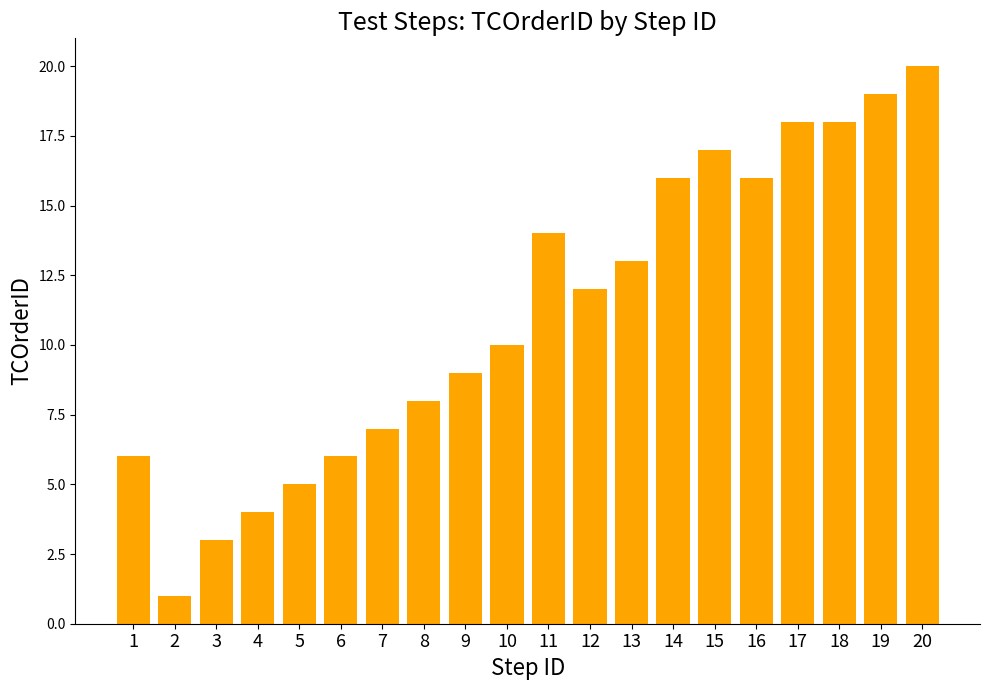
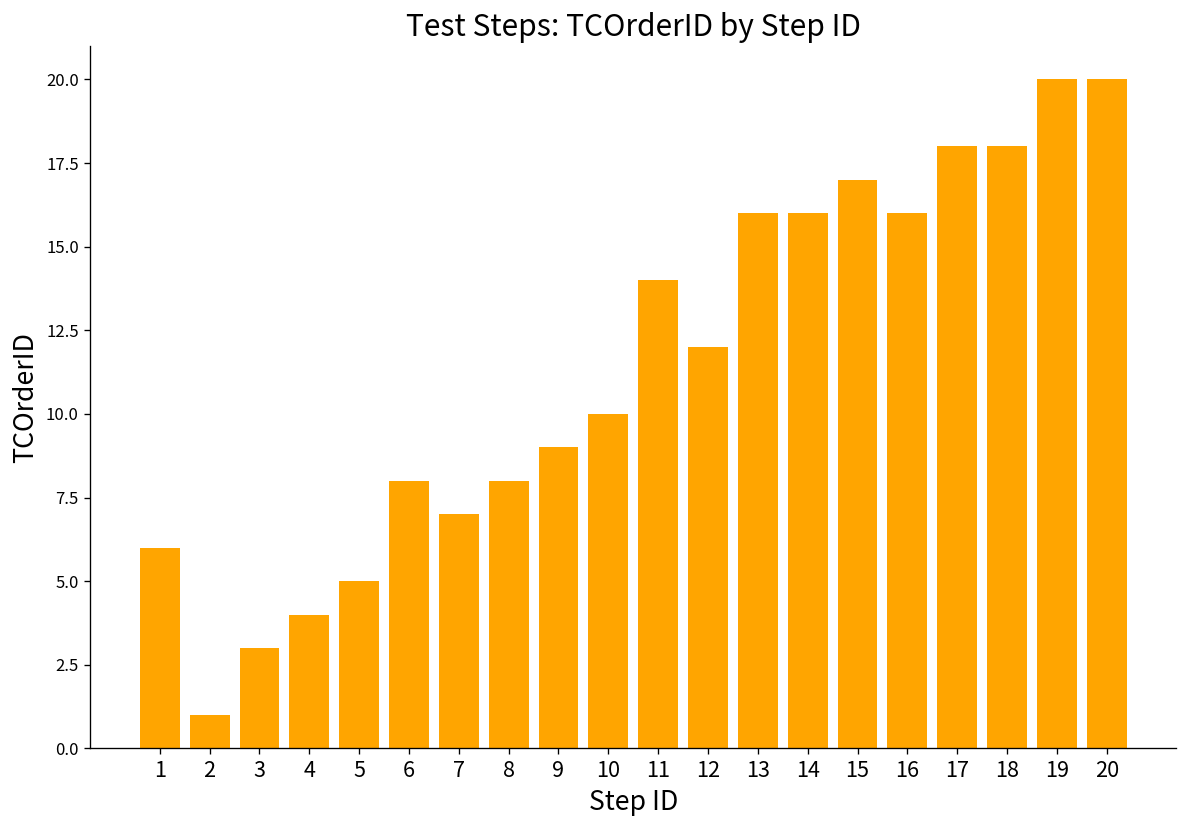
  {
    "1": 6,
    "2": 1,
    "3": 3,
    "4": 4,
    "5": 5,
-   "6": 6,
+   "6": 8,
    "7": 7,
    "8": 8,
    "9": 9,
    "10": 10,
    "11": 14,
    "12": 12,
-   "13": 13,
+   "13": 16,
    "14": 16,
    "15": 17,
    "16": 16,
    "17": 18,
    "18": 18,
-   "19": 19,
+   "19": 20,
    "20": 20
  }
